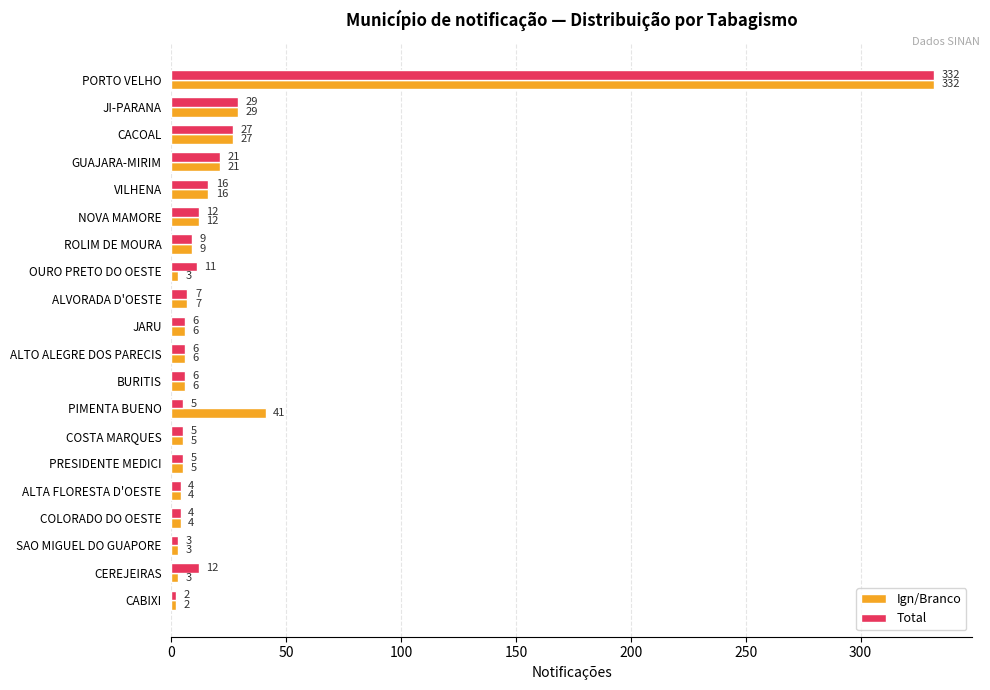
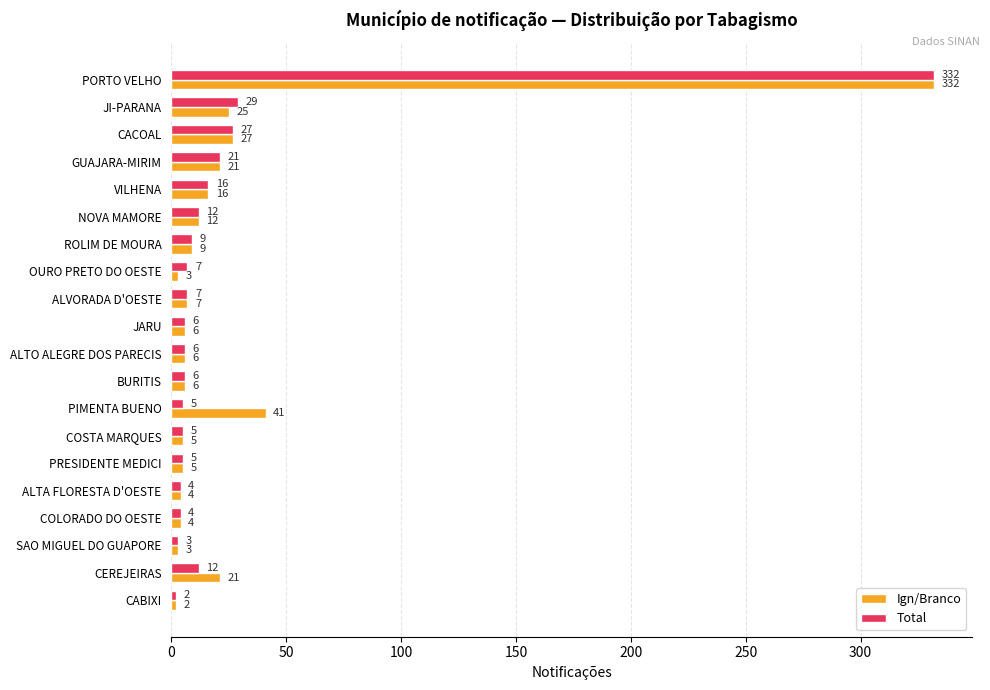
  {
    "Ign/Branco": {
      "PORTO VELHO": 332,
-     "JI-PARANA": 29,
+     "JI-PARANA": 25,
      "CACOAL": 27,
      "GUAJARA-MIRIM": 21,
      "VILHENA": 16,
      "NOVA MAMORE": 12,
      "ROLIM DE MOURA": 9,
      "OURO PRETO DO OESTE": 3,
      "ALVORADA D'OESTE": 7,
      "JARU": 6,
      "ALTO ALEGRE DOS PARECIS": 6,
      "BURITIS": 6,
      "PIMENTA BUENO": 41,
      "COSTA MARQUES": 5,
      "PRESIDENTE MEDICI": 5,
      "ALTA FLORESTA D'OESTE": 4,
      "COLORADO DO OESTE": 4,
      "SAO MIGUEL DO GUAPORE": 3,
-     "CEREJEIRAS": 3,
+     "CEREJEIRAS": 21,
      "CABIXI": 2
    },
    "Total": {
      "PORTO VELHO": 332,
      "JI-PARANA": 29,
      "CACOAL": 27,
      "GUAJARA-MIRIM": 21,
      "VILHENA": 16,
      "NOVA MAMORE": 12,
      "ROLIM DE MOURA": 9,
-     "OURO PRETO DO OESTE": 11,
+     "OURO PRETO DO OESTE": 7,
      "ALVORADA D'OESTE": 7,
      "JARU": 6,
      "ALTO ALEGRE DOS PARECIS": 6,
      "BURITIS": 6,
      "PIMENTA BUENO": 5,
      "COSTA MARQUES": 5,
      "PRESIDENTE MEDICI": 5,
      "ALTA FLORESTA D'OESTE": 4,
      "COLORADO DO OESTE": 4,
      "SAO MIGUEL DO GUAPORE": 3,
      "CEREJEIRAS": 12,
      "CABIXI": 2
    }
  }
